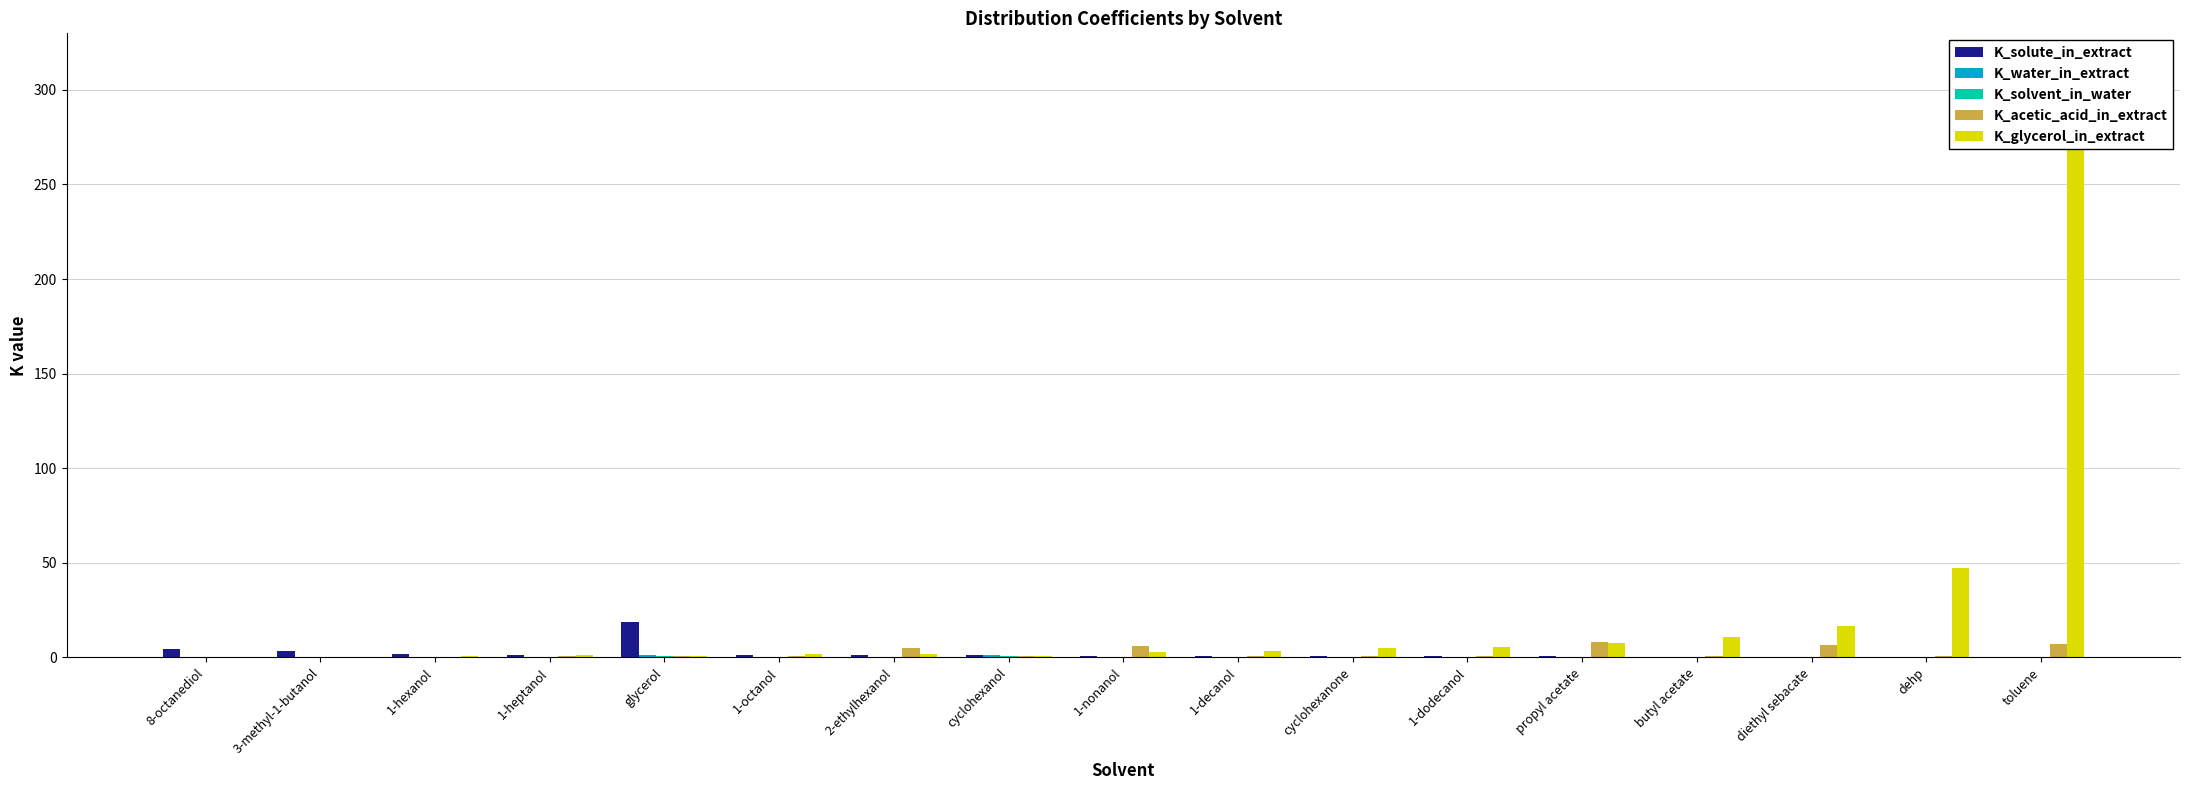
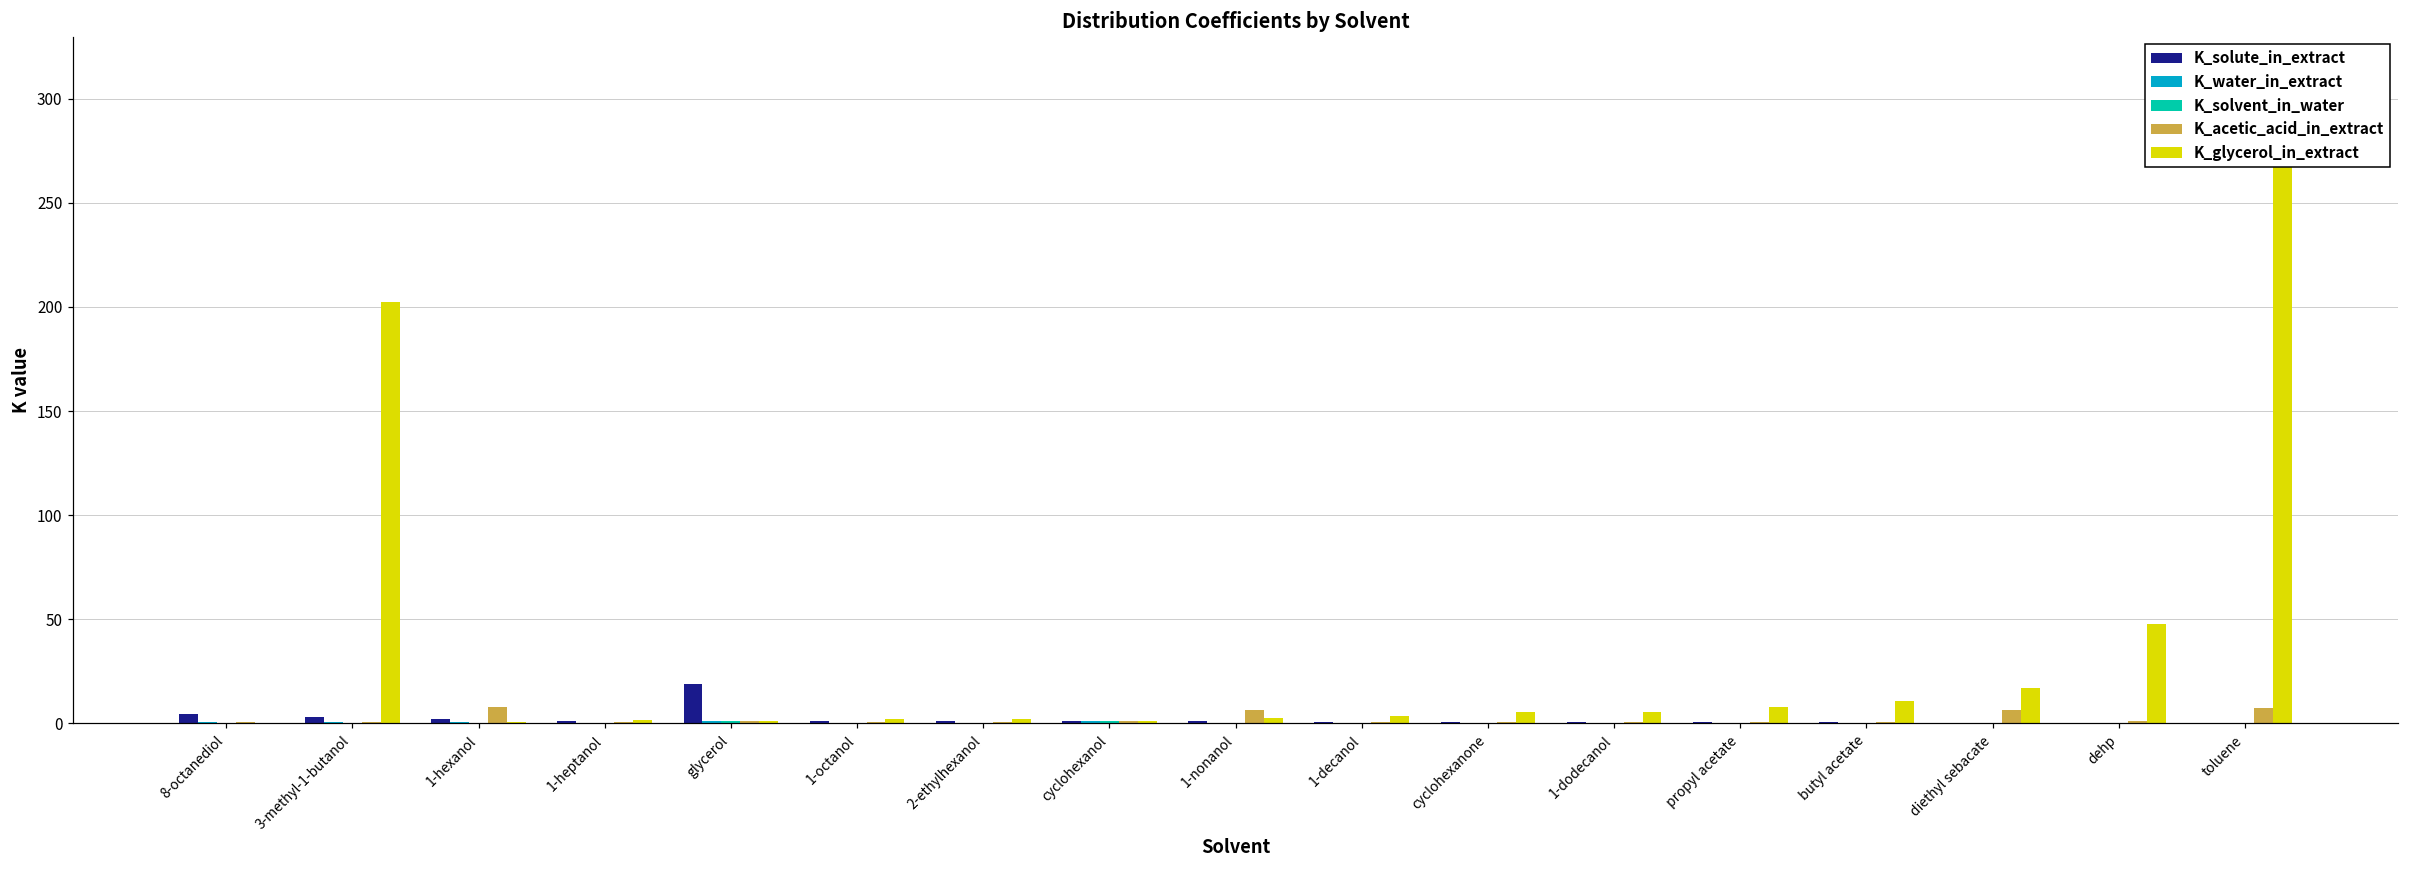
  {
    "K_solute_in_extract": {
      "8-octanediol": 5,
      "3-methyl-1-butanol": 3,
      "1-hexanol": 2,
      "glycerol": 19
    },
    "K_acetic_acid_in_extract": {
-     "1-hexanol": 0,
-     "2-ethylhexanol": 5,
+     "1-hexanol": 8,
+     "2-ethylhexanol": 1,
      "1-nonanol": 6,
-     "propyl acetate": 8,
+     "propyl acetate": 1,
      "diethyl sebacate": 6,
      "toluene": 7
    },
    "K_glycerol_in_extract": {
-     "3-methyl-1-butanol": 0,
+     "3-methyl-1-butanol": 202,
      "1-heptanol": 1,
      "1-octanol": 2,
      "2-ethylhexanol": 2,
      "1-nonanol": 3,
      "1-decanol": 4,
      "cyclohexanone": 5,
      "1-dodecanol": 6,
      "propyl acetate": 8,
      "butyl acetate": 11,
      "diethyl sebacate": 17,
      "dehp": 47
    }
  }
